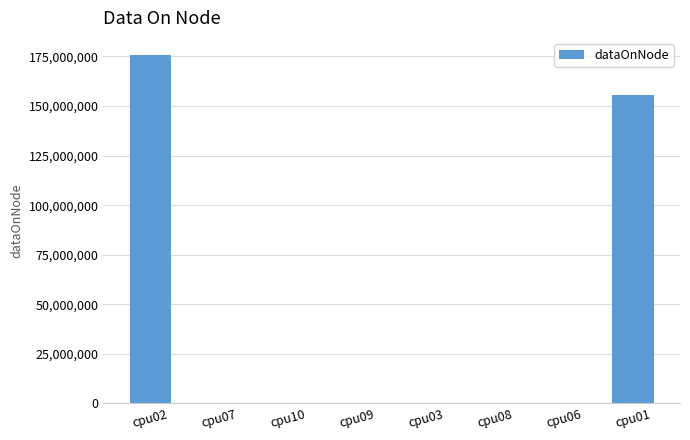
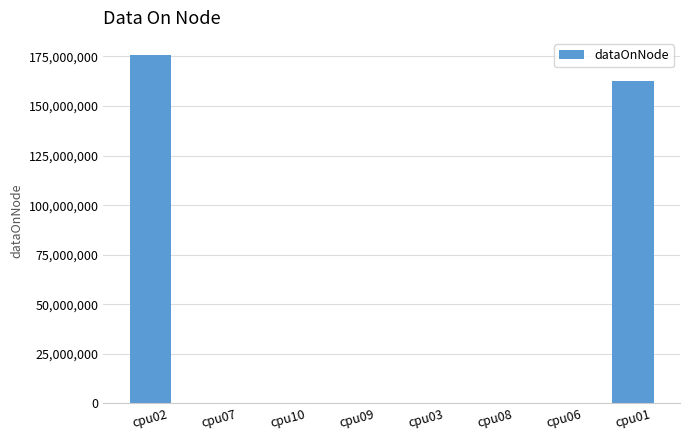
  {
    "cpu02": "176,000,000",
-   "cpu01": "156,000,000"
+   "cpu01": "163,000,000"
  }
